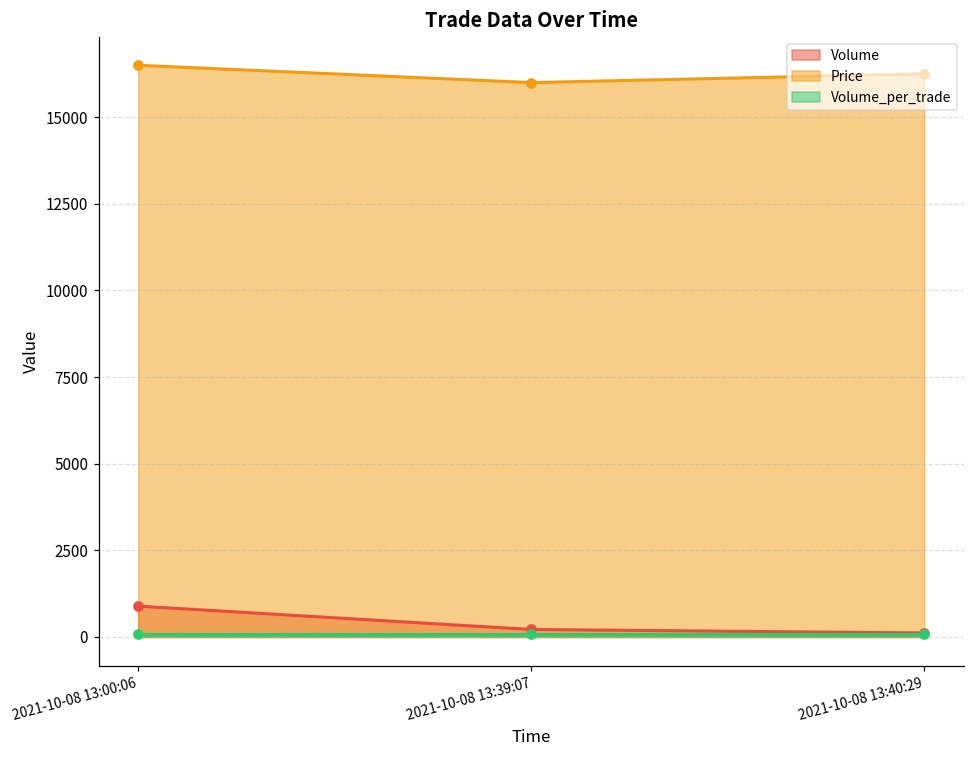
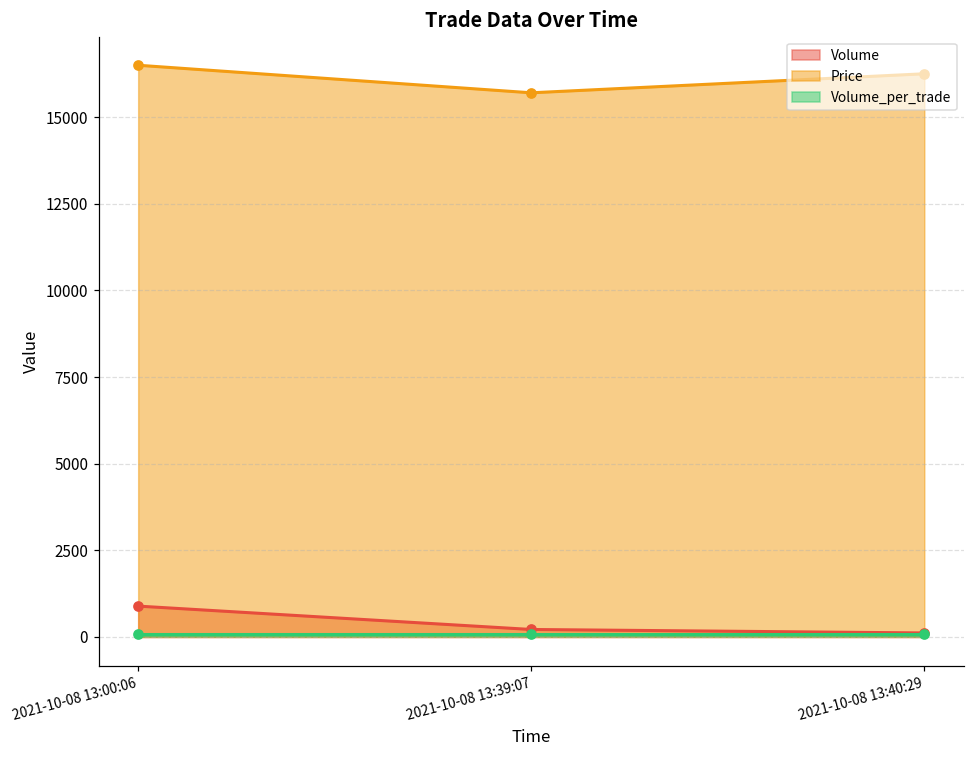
  {
    "Volume": {
      "2021-10-08 13:00:06": 900,
      "2021-10-08 13:39:07": 200
    },
    "Price": {
      "2021-10-08 13:00:06": 16500,
-     "2021-10-08 13:39:07": 16000
+     "2021-10-08 13:39:07": 15700
    },
    "Volume_per_trade": {
      "2021-10-08 13:00:06": 100,
      "2021-10-08 13:39:07": 100
    }
  }
